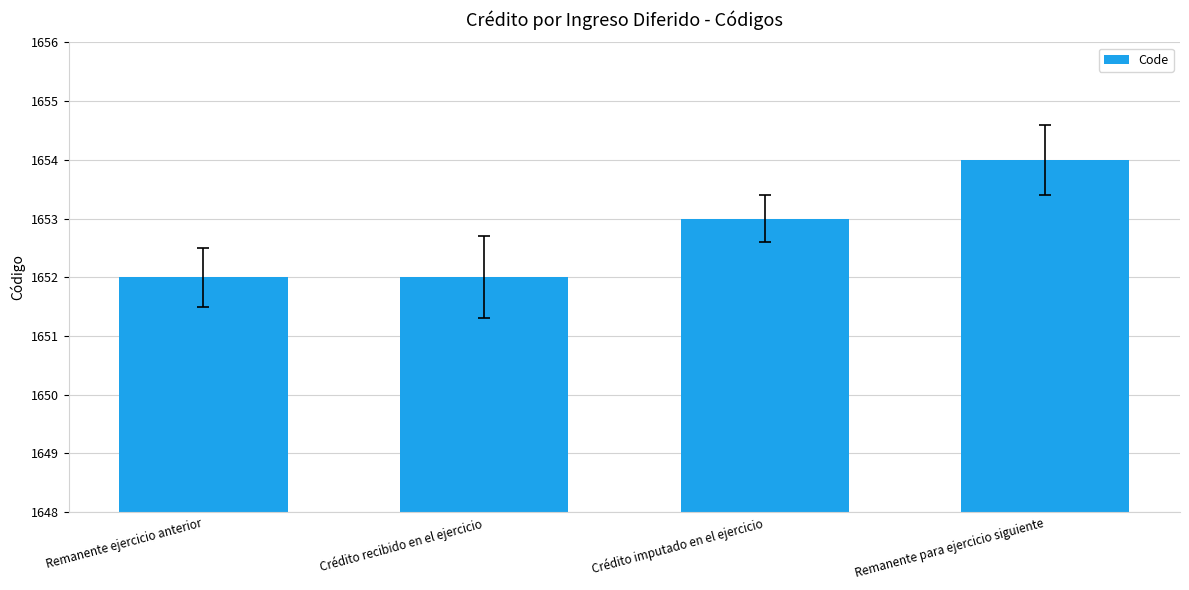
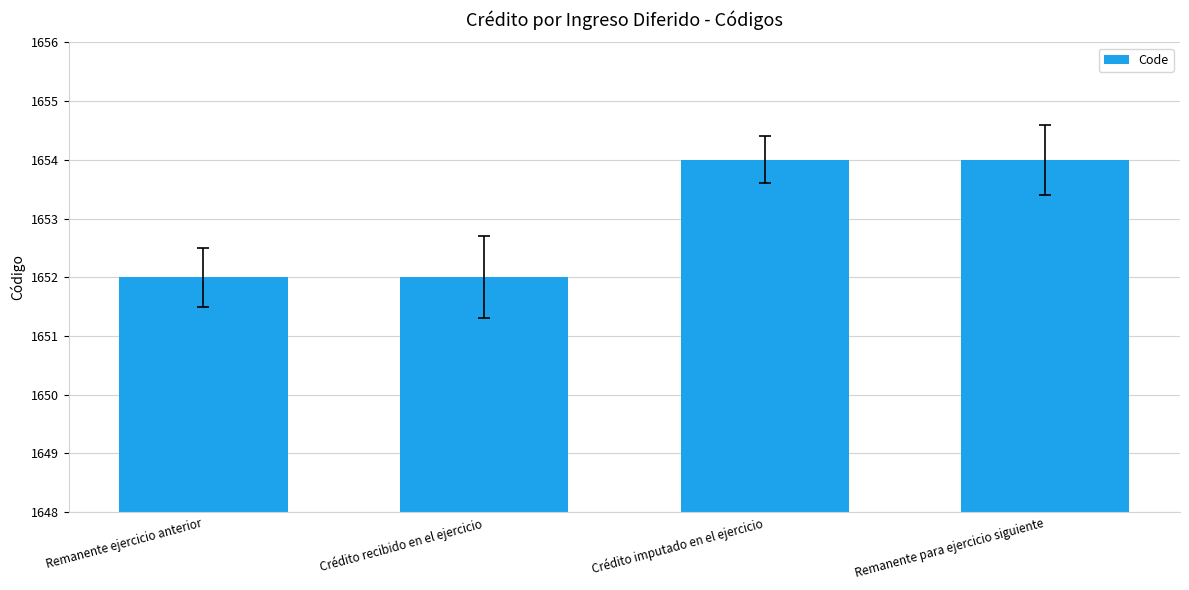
  {
    "Code": {
      "Remanente ejercicio anterior": 1652,
      "Crédito recibido en el ejercicio": 1652,
-     "Crédito imputado en el ejercicio": 1653,
+     "Crédito imputado en el ejercicio": 1654,
      "Remanente para ejercicio siguiente": 1654
    }
  }
